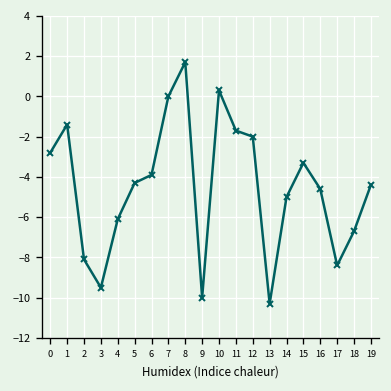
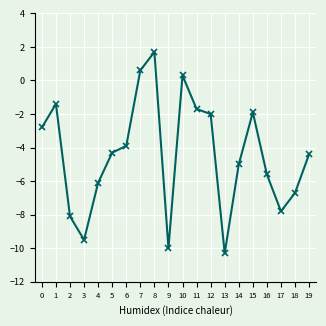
  {
    "0": -2.8,
    "1": -1.4,
    "2": -8.1,
    "3": -9.5,
    "4": -6.1,
    "5": -4.3,
    "6": -3.9,
-   "7": 0.0,
+   "7": 0.6,
    "8": 1.7,
    "9": -10.0,
    "10": 0.3,
    "11": -1.7,
    "12": -2.0,
    "13": -10.3,
    "14": -5.0,
-   "15": -3.3,
-   "16": -4.6,
-   "17": -8.4,
+   "15": -1.9,
+   "16": -5.6,
+   "17": -7.8,
    "18": -6.7,
    "19": -4.4
  }
